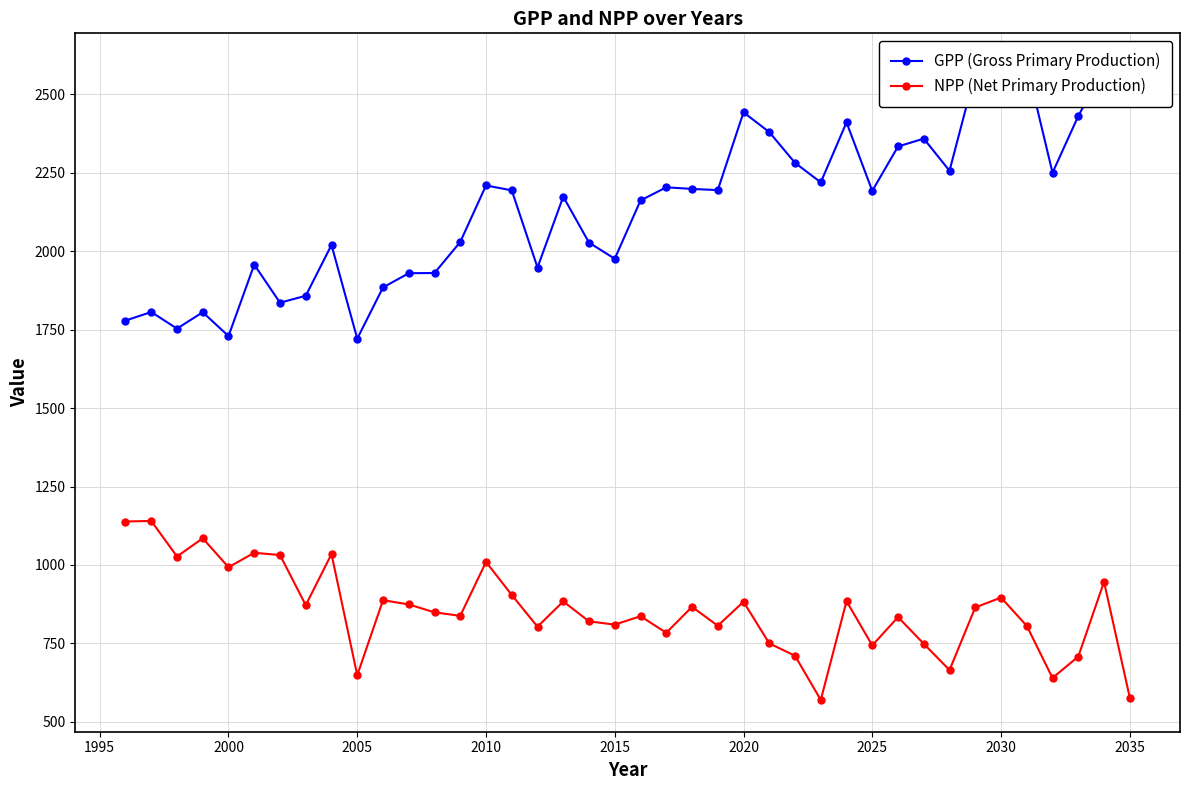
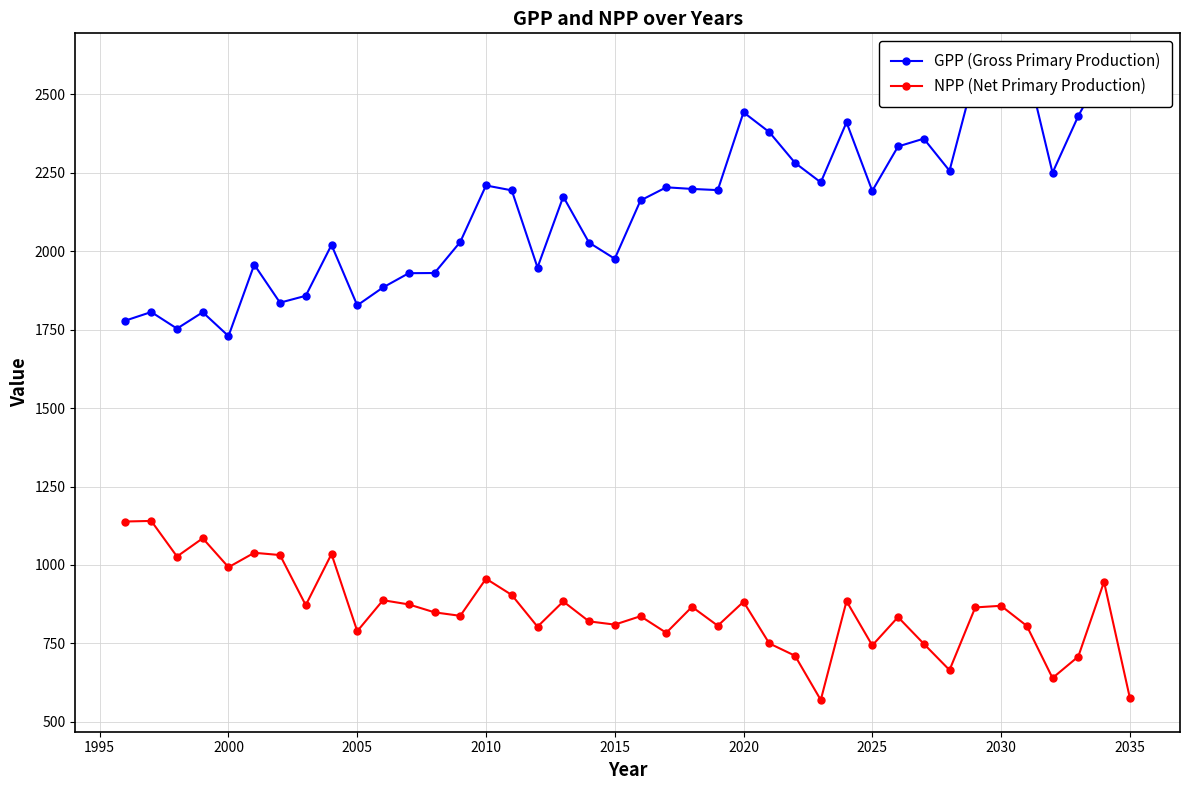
  {
    "GPP (Gross Primary Production)": {
      "2000": 1730,
-     "2005": 1720,
+     "2005": 1830,
      "2010": 2210,
      "2015": 1980,
      "2020": 2440,
      "2025": 2190
    },
    "NPP (Net Primary Production)": {
      "2000": 990,
-     "2005": 650,
-     "2010": 1010,
+     "2005": 790,
+     "2010": 960,
      "2015": 810,
      "2020": 880,
      "2025": 740,
-     "2030": 900,
+     "2030": 870,
      "2035": 580
    }
  }
